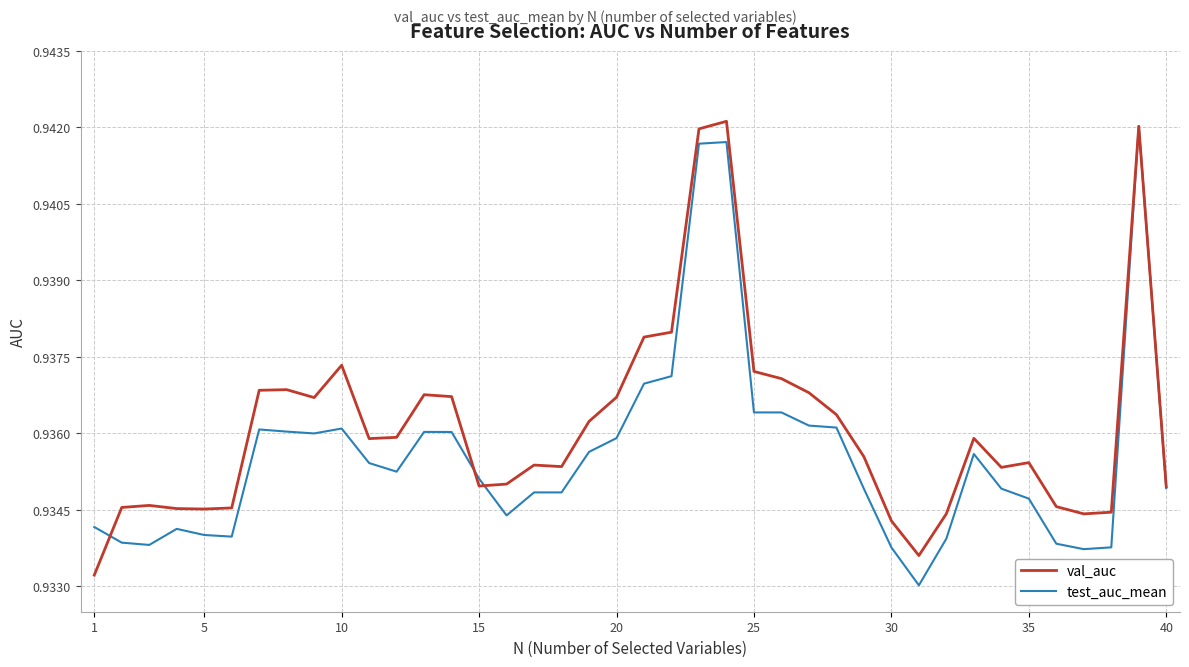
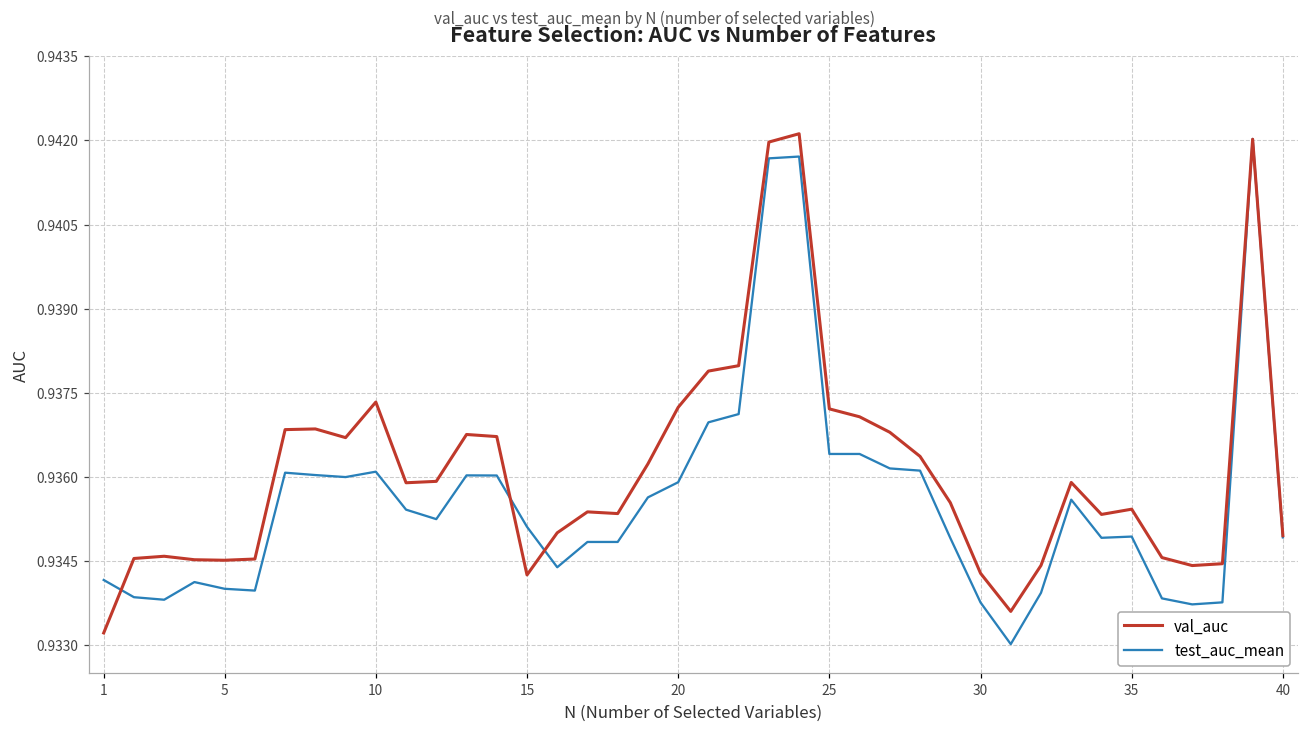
  {
    "val_auc": {
      "1": 0.9332,
      "5": 0.9345,
      "10": 0.9373,
-     "15": 0.9350,
-     "20": 0.9367,
+     "15": 0.9343,
+     "20": 0.9372,
      "25": 0.9372,
      "30": 0.9343,
      "35": 0.9354
    },
    "test_auc_mean": {
      "1": 0.9342,
      "5": 0.9340,
      "10": 0.9361,
      "15": 0.9351,
      "20": 0.9359,
      "25": 0.9364,
      "30": 0.9338,
-     "35": 0.9347
+     "35": 0.9349
    }
  }
